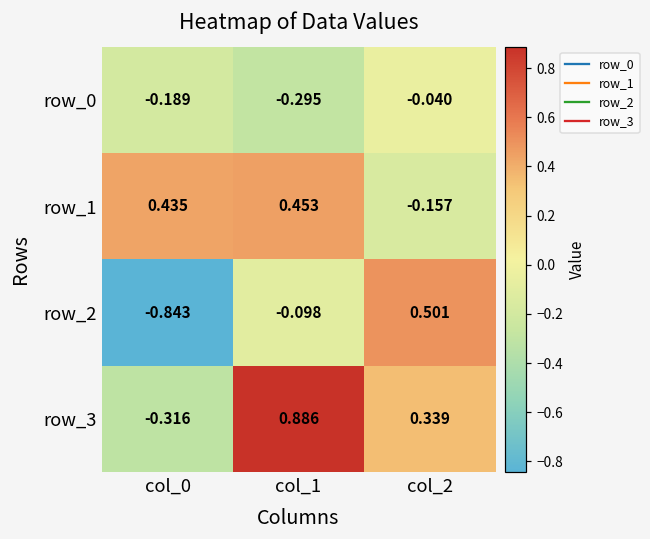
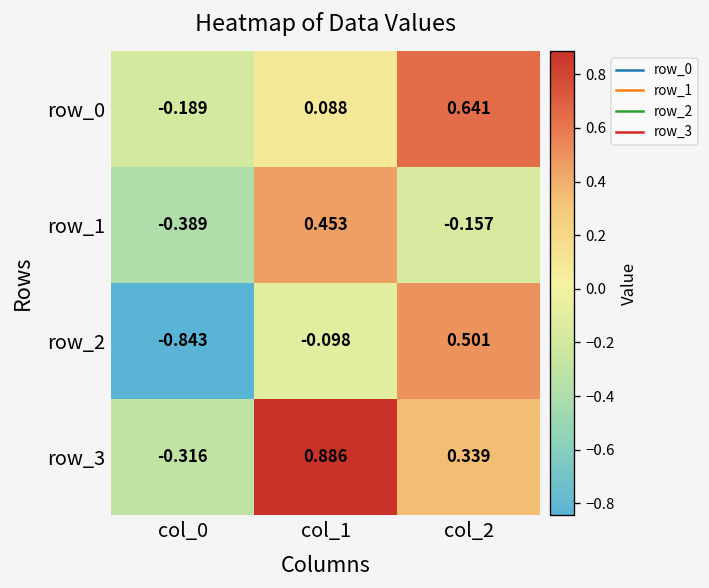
  {
    "row_0": {
      "col_0": -0.189,
-     "col_1": -0.295,
-     "col_2": -0.040
+     "col_1": 0.088,
+     "col_2": 0.641
    },
    "row_1": {
-     "col_0": 0.435,
+     "col_0": -0.389,
      "col_1": 0.453,
      "col_2": -0.157
    },
    "row_2": {
      "col_0": -0.843,
      "col_1": -0.098,
      "col_2": 0.501
    },
    "row_3": {
      "col_0": -0.316,
      "col_1": 0.886,
      "col_2": 0.339
    }
  }
